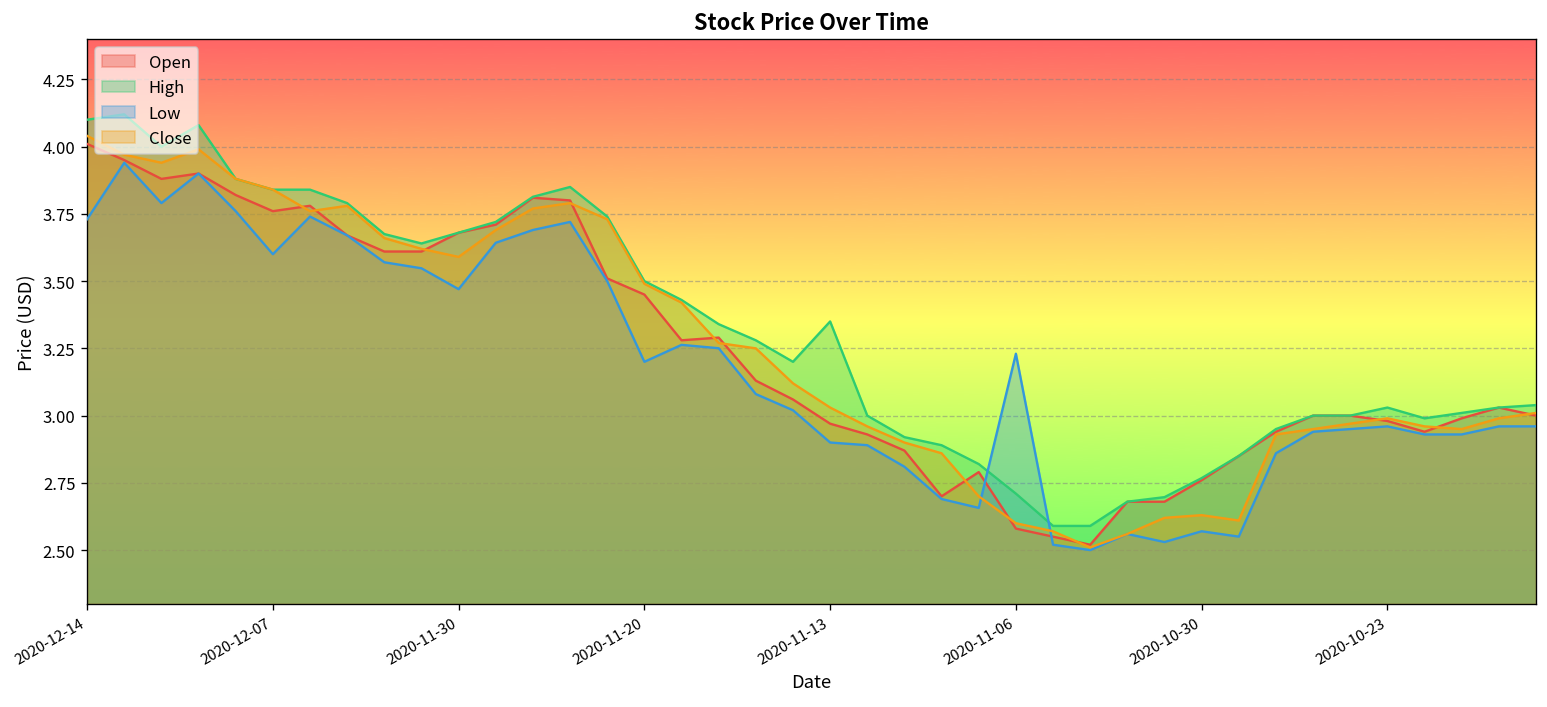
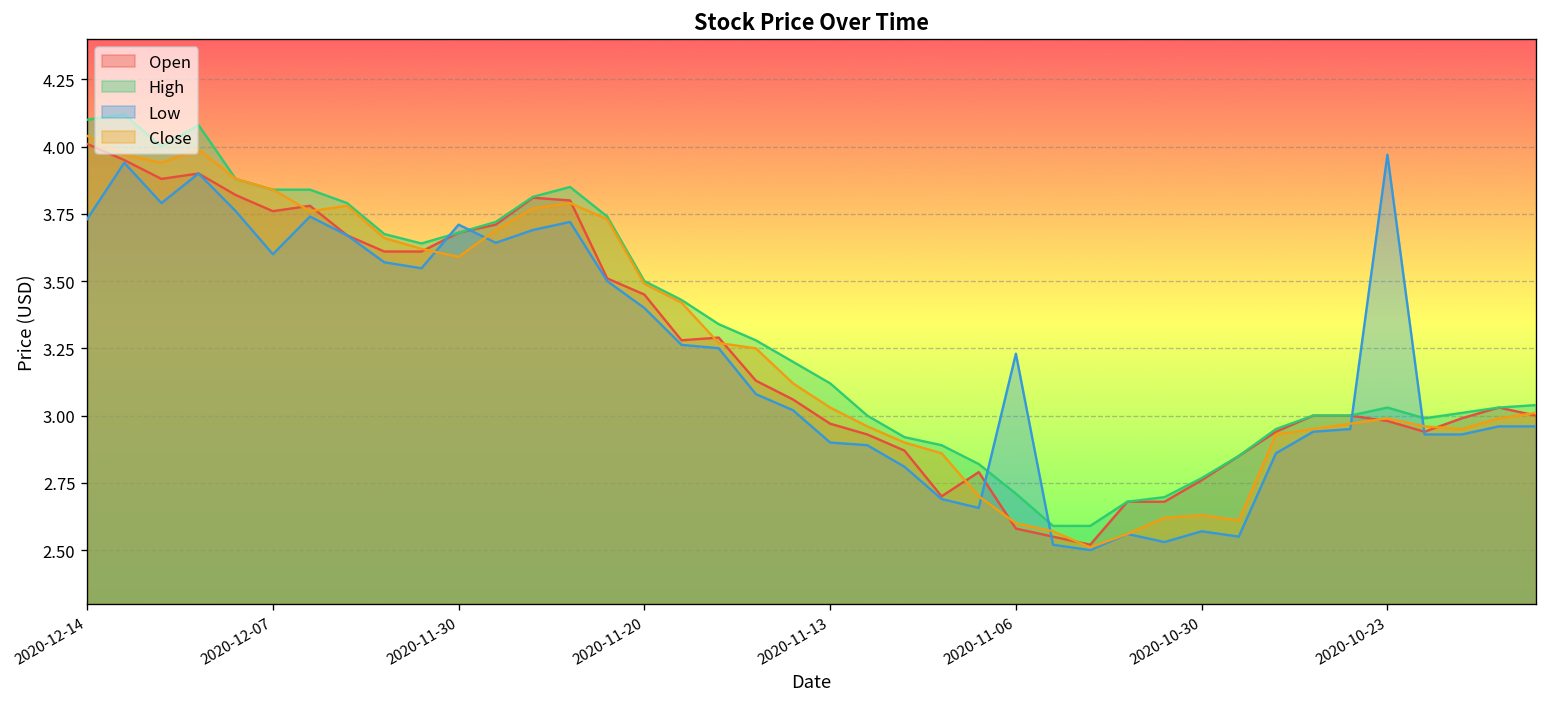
  {
    "High": {
      "2020-12-14": 4.10,
-     "2020-11-13": 3.35,
+     "2020-11-13": 3.12,
      "2020-11-06": 2.71,
      "2020-10-23": 3.03
    },
    "Low": {
      "2020-12-14": 3.73,
      "2020-12-07": 3.60,
-     "2020-11-30": 3.47,
-     "2020-11-20": 3.2,
+     "2020-11-30": 3.71,
+     "2020-11-20": 3.4,
      "2020-11-13": 2.90,
      "2020-11-06": 3.23,
      "2020-10-30": 2.57,
-     "2020-10-23": 2.96
+     "2020-10-23": 3.97
    }
  }
